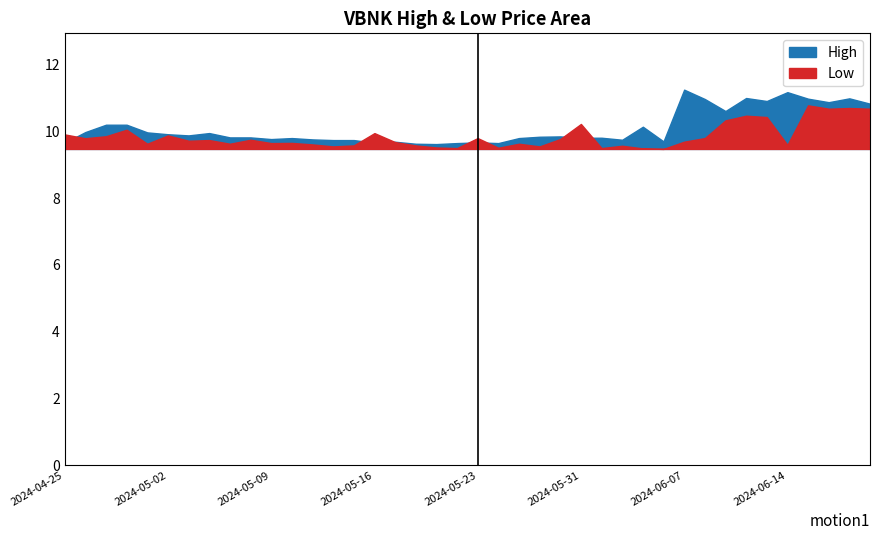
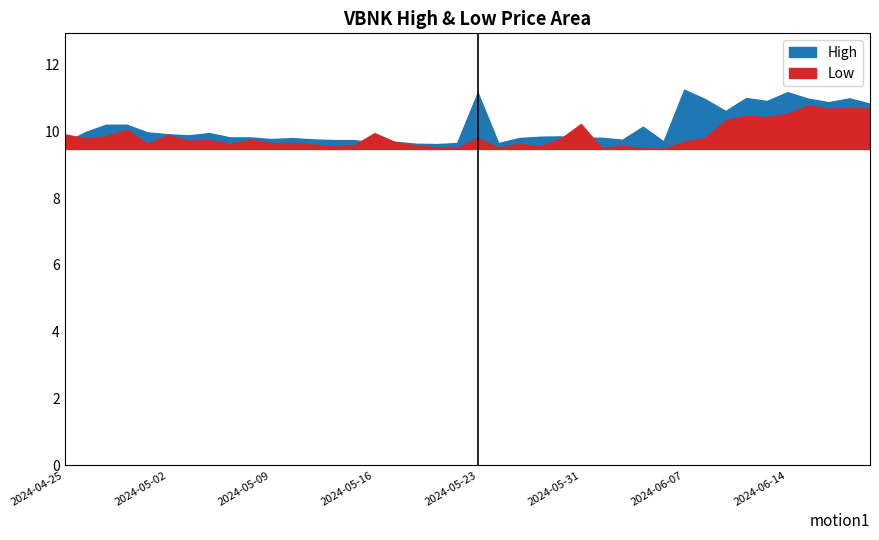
  {
    "High": {
      "2024-05-09": 9.8,
-     "2024-05-23": 9.7,
+     "2024-05-23": 11.2,
      "2024-06-07": 11.3,
      "2024-06-14": 11.2
    },
    "Low": {
      "2024-04-25": 9.9,
      "2024-05-09": 9.6,
      "2024-05-16": 9.9,
      "2024-05-23": 9.8,
      "2024-05-31": 10.2,
      "2024-06-07": 9.7,
-     "2024-06-14": 9.6
+     "2024-06-14": 10.5
    }
  }
